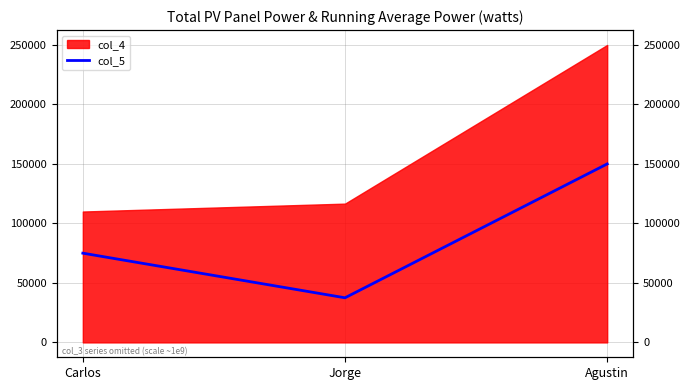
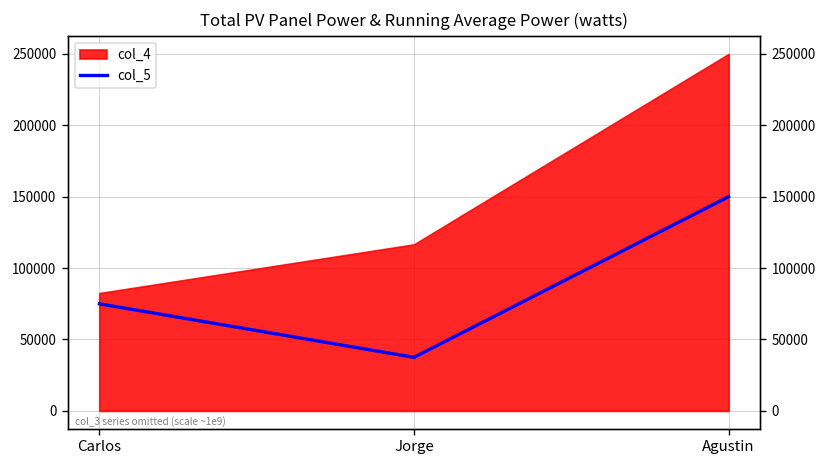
  {
    "col_4": {
-     "Carlos": 110000,
+     "Carlos": 83000,
      "Jorge": 117000,
      "Agustin": 250000
    },
    "col_5": {
      "Carlos": 75000,
      "Jorge": 38000,
      "Agustin": 150000
    }
  }
